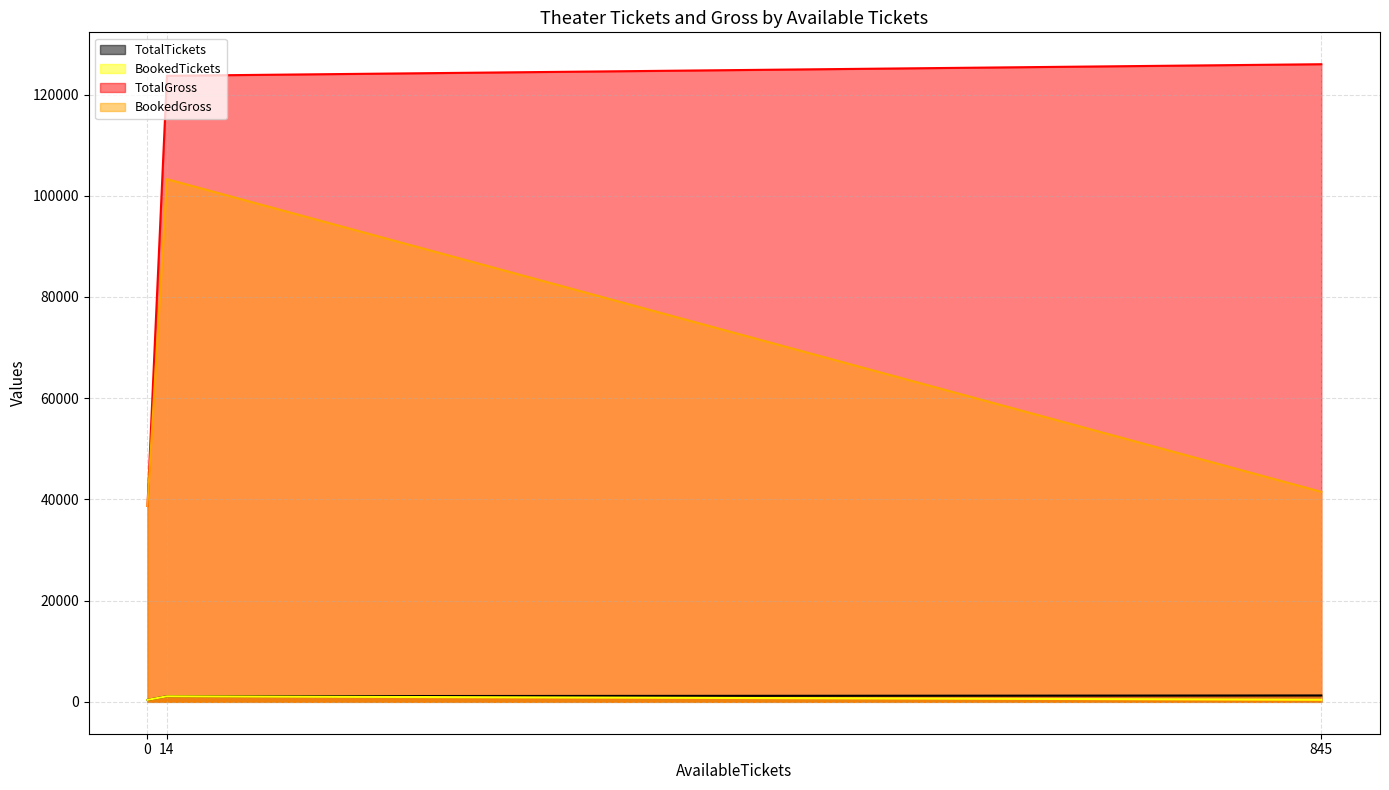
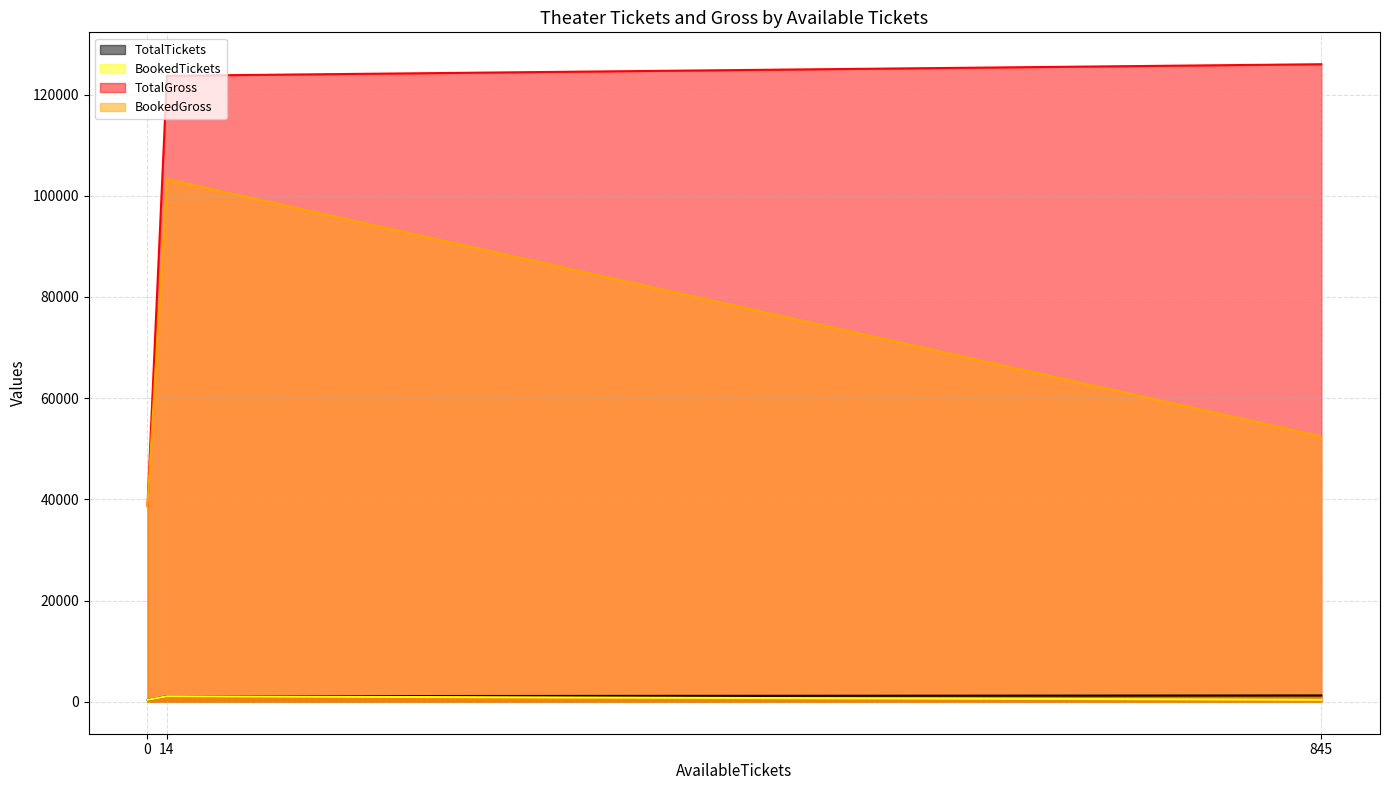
  {
    "TotalTickets": {
      "845": 1000
    },
    "BookedTickets": {
      "845": 0
    },
    "TotalGross": {
      "845": 126000
    },
    "BookedGross": {
      "14": 103000,
-     "845": 42000
+     "845": 52000
    }
  }
